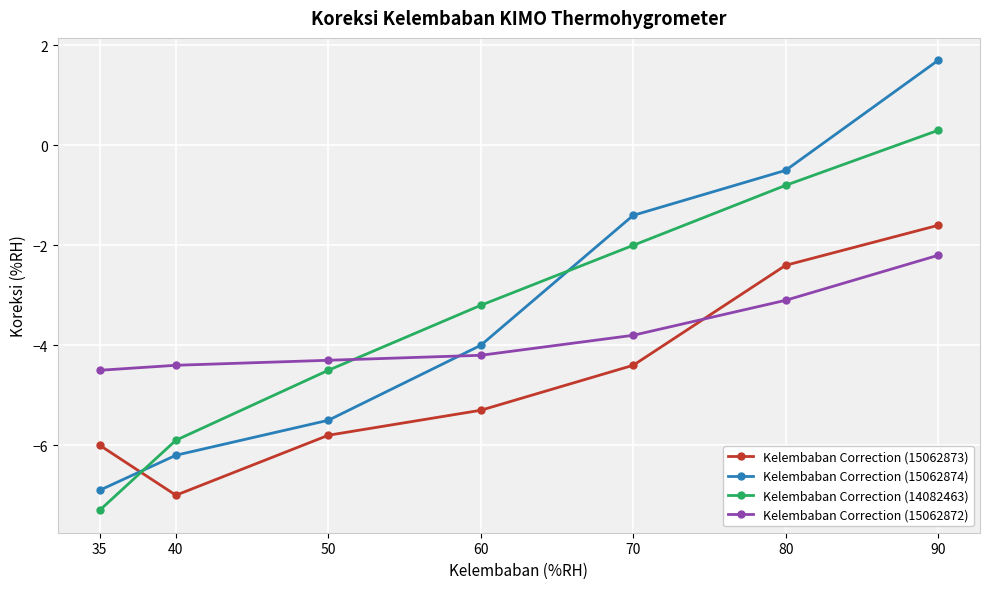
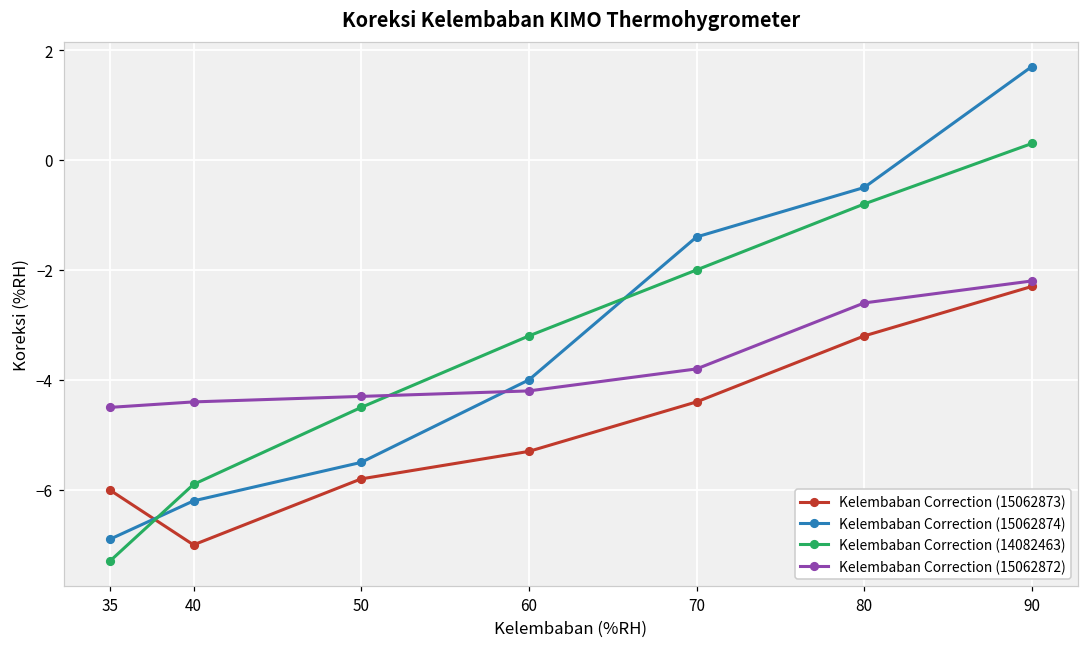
  {
    "Kelembaban Correction (15062873)": {
      "35": -6.0,
      "40": -7.0,
      "50": -5.8,
      "60": -5.3,
      "70": -4.4,
-     "80": -2.4,
-     "90": -1.6
+     "80": -3.2,
+     "90": -2.3
    },
    "Kelembaban Correction (15062874)": {
      "35": -6.9,
      "40": -6.2,
      "50": -5.5,
      "60": -4.0,
      "70": -1.4,
      "80": -0.5,
      "90": 1.7
    },
    "Kelembaban Correction (14082463)": {
      "35": -7.3,
      "40": -5.9,
      "50": -4.5,
      "60": -3.2,
      "70": -2.0,
      "80": -0.8,
      "90": 0.3
    },
    "Kelembaban Correction (15062872)": {
      "35": -4.5,
      "40": -4.4,
      "50": -4.3,
      "60": -4.2,
      "70": -3.8,
-     "80": -3.1,
+     "80": -2.6,
      "90": -2.2
    }
  }
